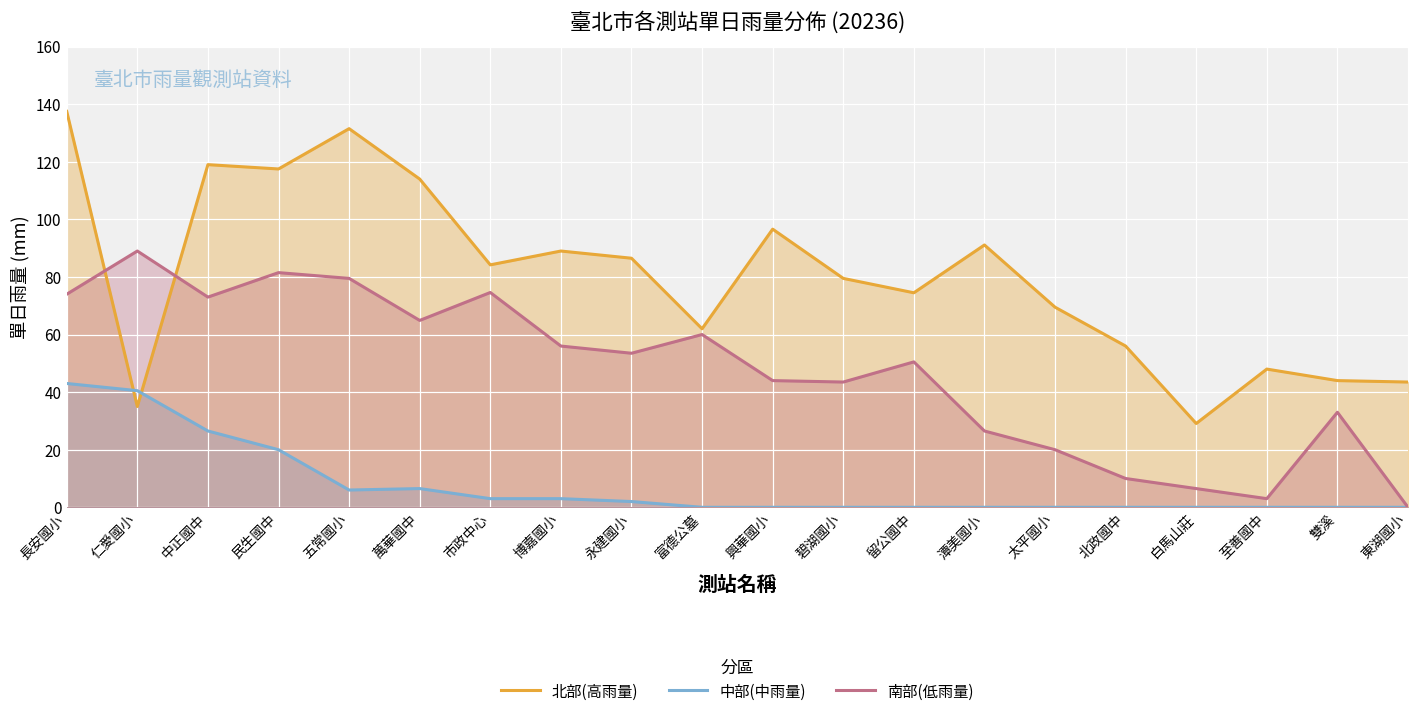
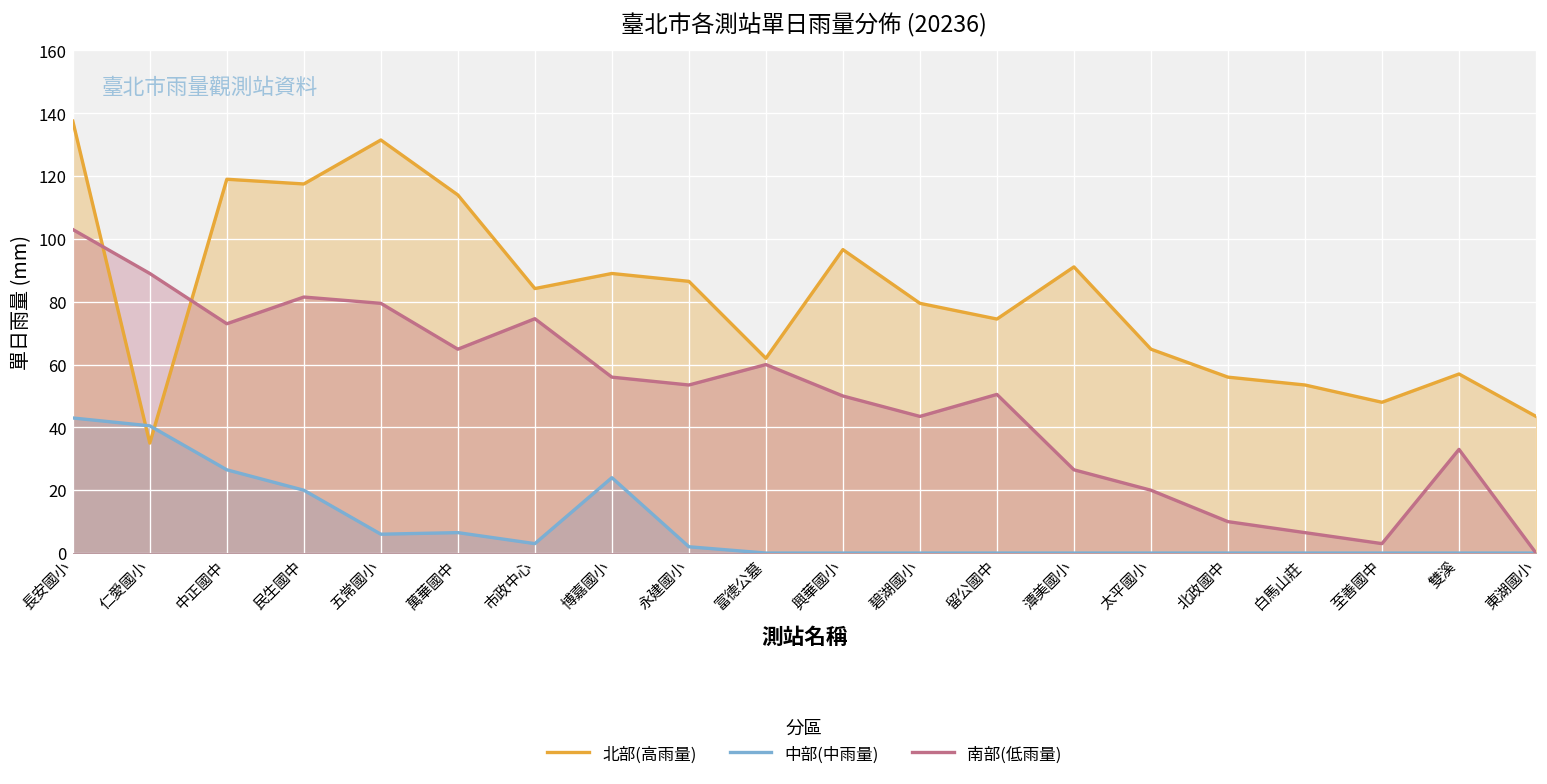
  {
    "北部(高雨量)": {
      "長安國小": 138,
      "仁愛國小": 35,
      "中正國中": 119,
      "民生國中": 118,
      "五常國小": 132,
      "萬華國中": 114,
      "市政中心": 84,
      "博嘉國小": 89,
      "永建國小": 87,
      "富德公墓": 62,
      "興華國小": 97,
      "碧湖國小": 80,
      "留公國中": 75,
      "潭美國小": 91,
-     "太平國小": 70,
+     "太平國小": 65,
      "北政國中": 56,
-     "白馬山莊": 29,
+     "白馬山莊": 54,
      "至善國中": 48,
-     "雙溪": 44,
+     "雙溪": 57,
      "東湖國小": 44
    },
    "中部(中雨量)": {
      "長安國小": 43,
      "仁愛國小": 41,
      "中正國中": 27,
      "民生國中": 20,
      "五常國小": 6,
      "萬華國中": 7,
      "市政中心": 3,
-     "博嘉國小": 3,
+     "博嘉國小": 24,
      "永建國小": 2,
      "富德公墓": 0,
      "興華國小": 0,
      "碧湖國小": 0,
      "留公國中": 0,
      "潭美國小": 0,
      "太平國小": 0,
      "北政國中": 0,
      "白馬山莊": 0,
      "至善國中": 0,
      "雙溪": 0
    },
    "南部(低雨量)": {
-     "長安國小": 74,
+     "長安國小": 103,
      "仁愛國小": 89,
      "中正國中": 73,
      "民生國中": 82,
      "五常國小": 80,
      "萬華國中": 65,
      "市政中心": 75,
      "博嘉國小": 56,
      "永建國小": 54,
      "富德公墓": 60,
-     "興華國小": 44,
+     "興華國小": 50,
      "碧湖國小": 44,
      "留公國中": 51,
      "潭美國小": 27,
      "太平國小": 20,
      "北政國中": 10,
      "白馬山莊": 7,
      "至善國中": 3,
      "雙溪": 33
    }
  }
